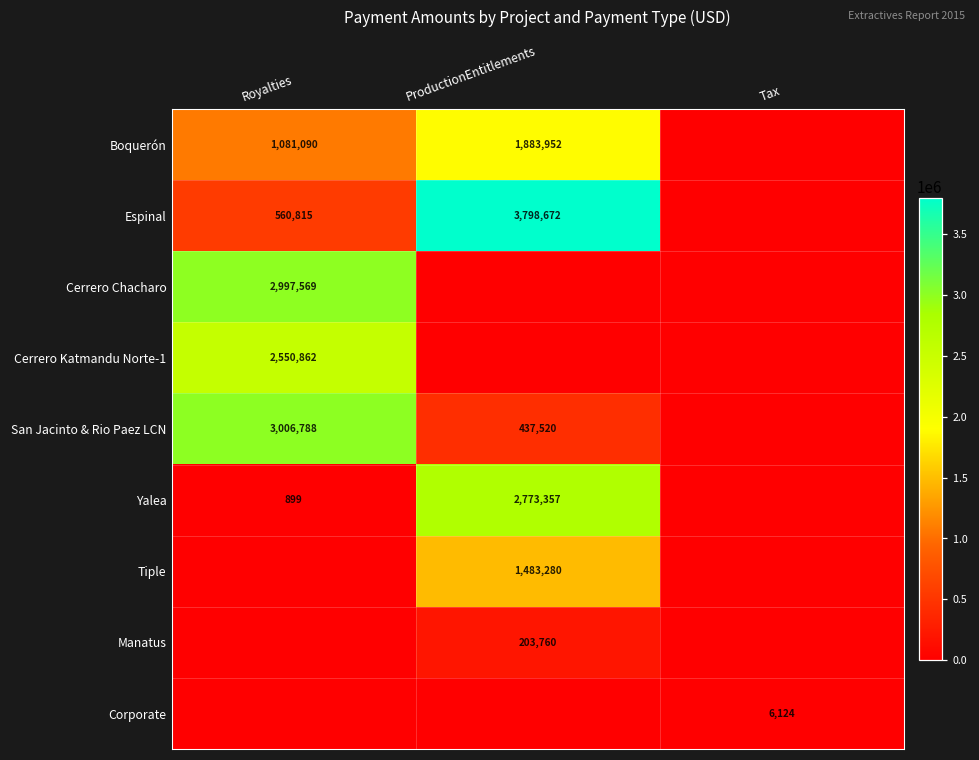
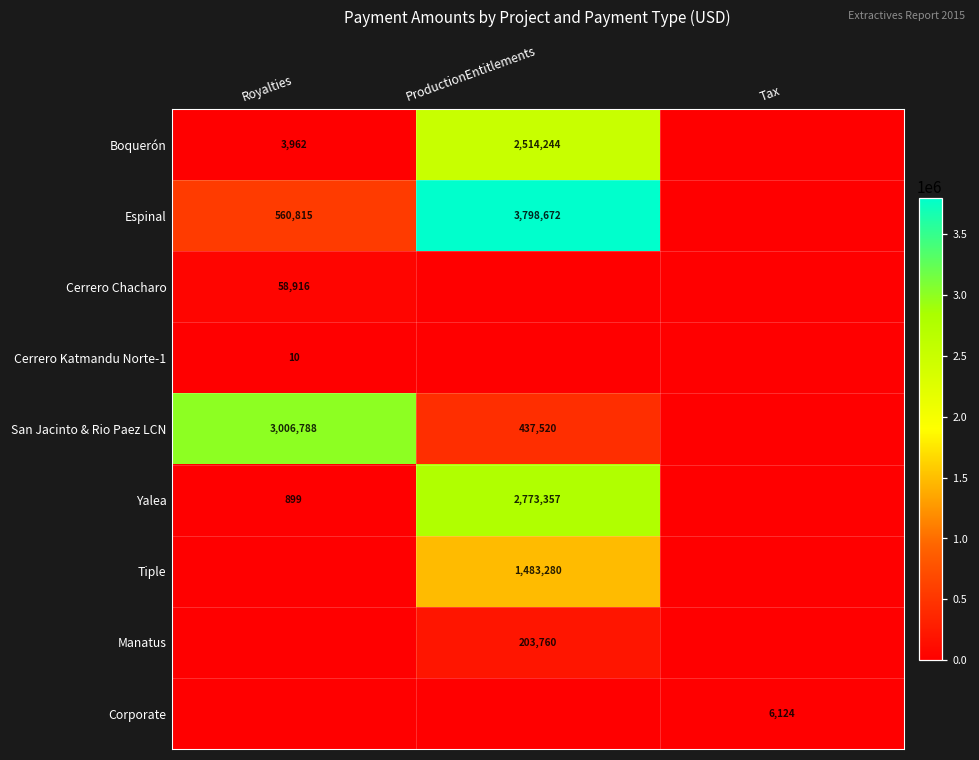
  {
    "Boquerón": {
-     "Royalties": "1,081,090",
-     "ProductionEntitlements": "1,883,952"
+     "Royalties": "3,962",
+     "ProductionEntitlements": "2,514,244"
    },
    "Espinal": {
      "Royalties": "560,815",
      "ProductionEntitlements": "3,798,672"
    },
    "Cerrero Chacharo": {
-     "Royalties": "2,997,569"
+     "Royalties": "58,916"
    },
    "Cerrero Katmandu Norte-1": {
-     "Royalties": "2,550,862"
+     "Royalties": "10"
    },
    "San Jacinto & Rio Paez LCN": {
      "Royalties": "3,006,788",
      "ProductionEntitlements": "437,520"
    },
    "Yalea": {
      "Royalties": "899",
      "ProductionEntitlements": "2,773,357"
    },
    "Tiple": {
      "ProductionEntitlements": "1,483,280"
    },
    "Manatus": {
      "ProductionEntitlements": "203,760"
    },
    "Corporate": {
      "Tax": "6,124"
    }
  }
